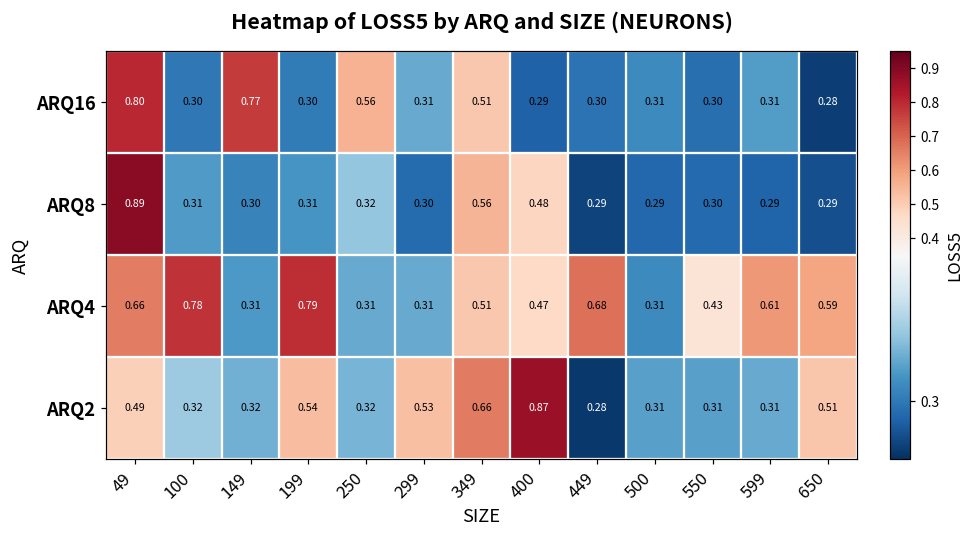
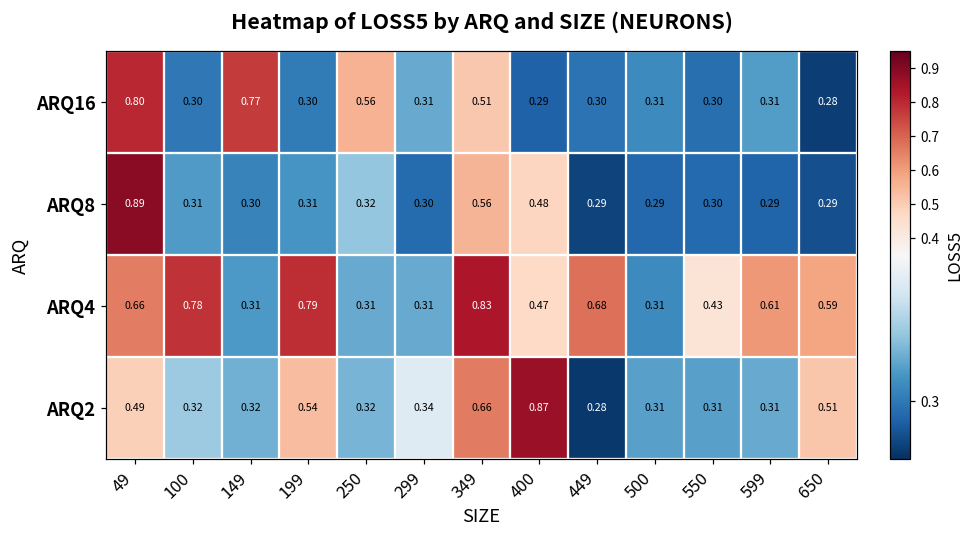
  {
    "ARQ16": {
      "49": 0.80,
      "100": 0.30,
      "149": 0.77,
      "199": 0.30,
      "250": 0.56,
      "299": 0.31,
      "349": 0.51,
      "400": 0.29,
      "449": 0.30,
      "500": 0.31,
      "550": 0.30,
      "599": 0.31,
      "650": 0.28
    },
    "ARQ8": {
      "49": 0.89,
      "100": 0.31,
      "149": 0.30,
      "199": 0.31,
      "250": 0.32,
      "299": 0.30,
      "349": 0.56,
      "400": 0.48,
      "449": 0.29,
      "500": 0.29,
      "550": 0.30,
      "599": 0.29,
      "650": 0.29
    },
    "ARQ4": {
      "49": 0.66,
      "100": 0.78,
      "149": 0.31,
      "199": 0.79,
      "250": 0.31,
      "299": 0.31,
-     "349": 0.51,
+     "349": 0.83,
      "400": 0.47,
      "449": 0.68,
      "500": 0.31,
      "550": 0.43,
      "599": 0.61,
      "650": 0.59
    },
    "ARQ2": {
      "49": 0.49,
      "100": 0.32,
      "149": 0.32,
      "199": 0.54,
      "250": 0.32,
-     "299": 0.53,
+     "299": 0.34,
      "349": 0.66,
      "400": 0.87,
      "449": 0.28,
      "500": 0.31,
      "550": 0.31,
      "599": 0.31,
      "650": 0.51
    }
  }
